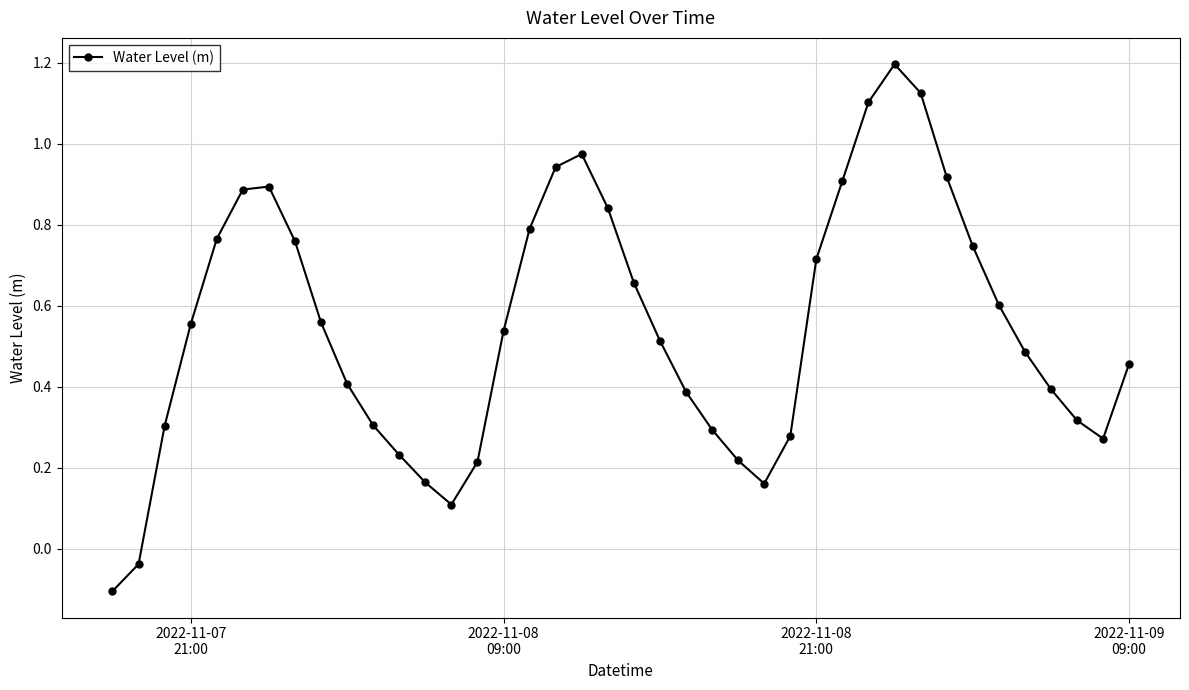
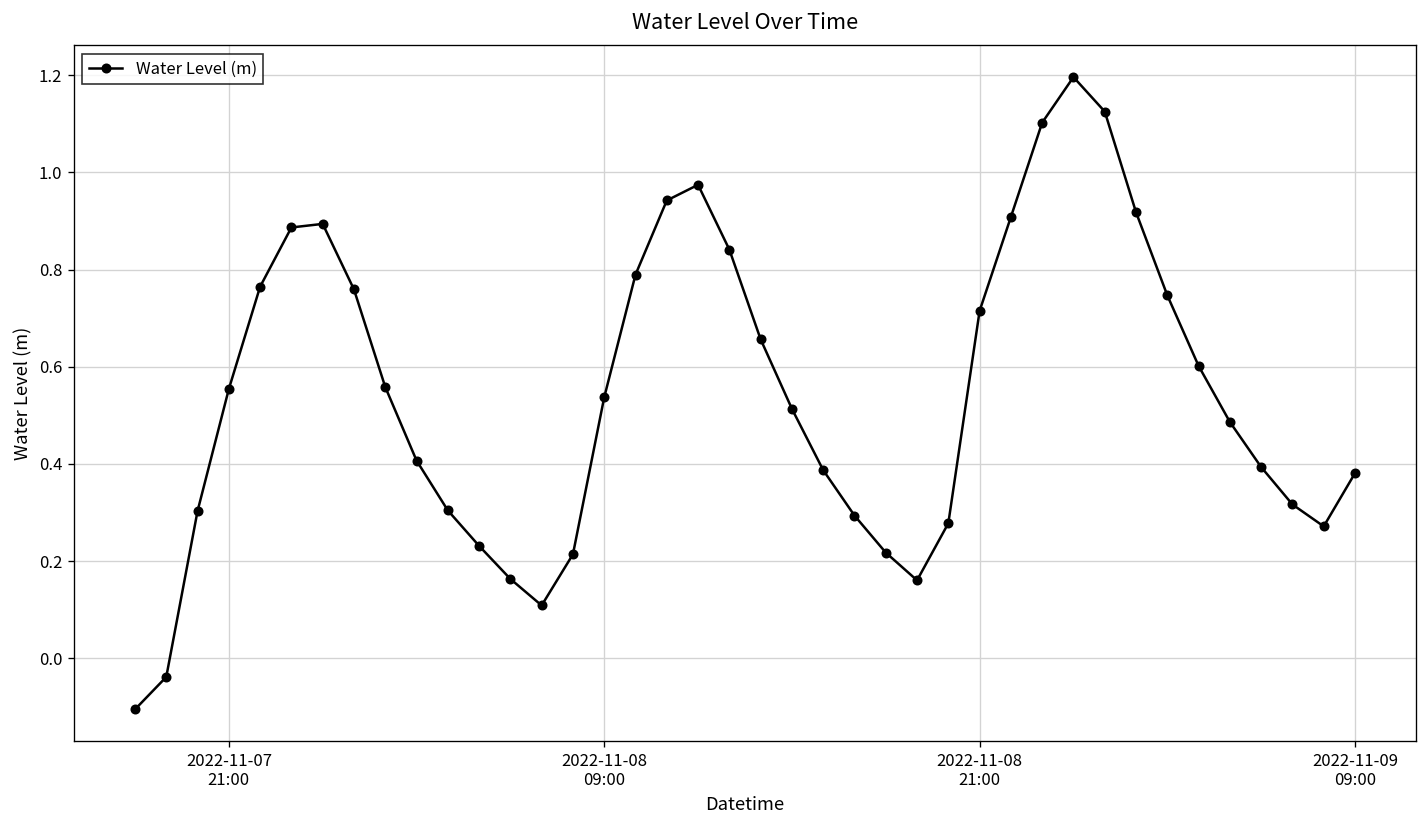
  {
    "2022-11-07 21:00": 0.55,
    "2022-11-08 09:00": 0.54,
    "2022-11-08 21:00": 0.71,
-   "2022-11-09 09:00": 0.46
+   "2022-11-09 09:00": 0.38
  }
